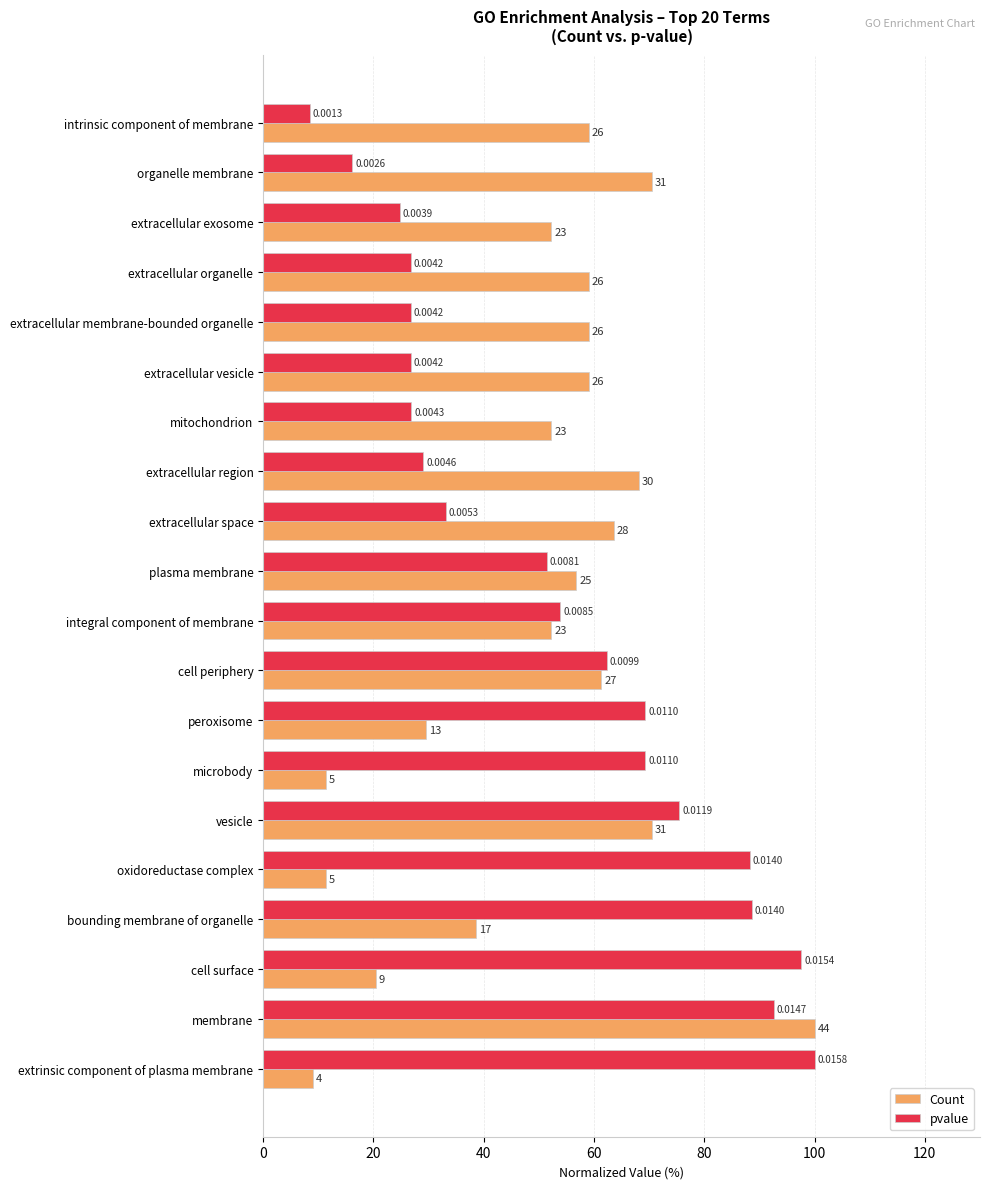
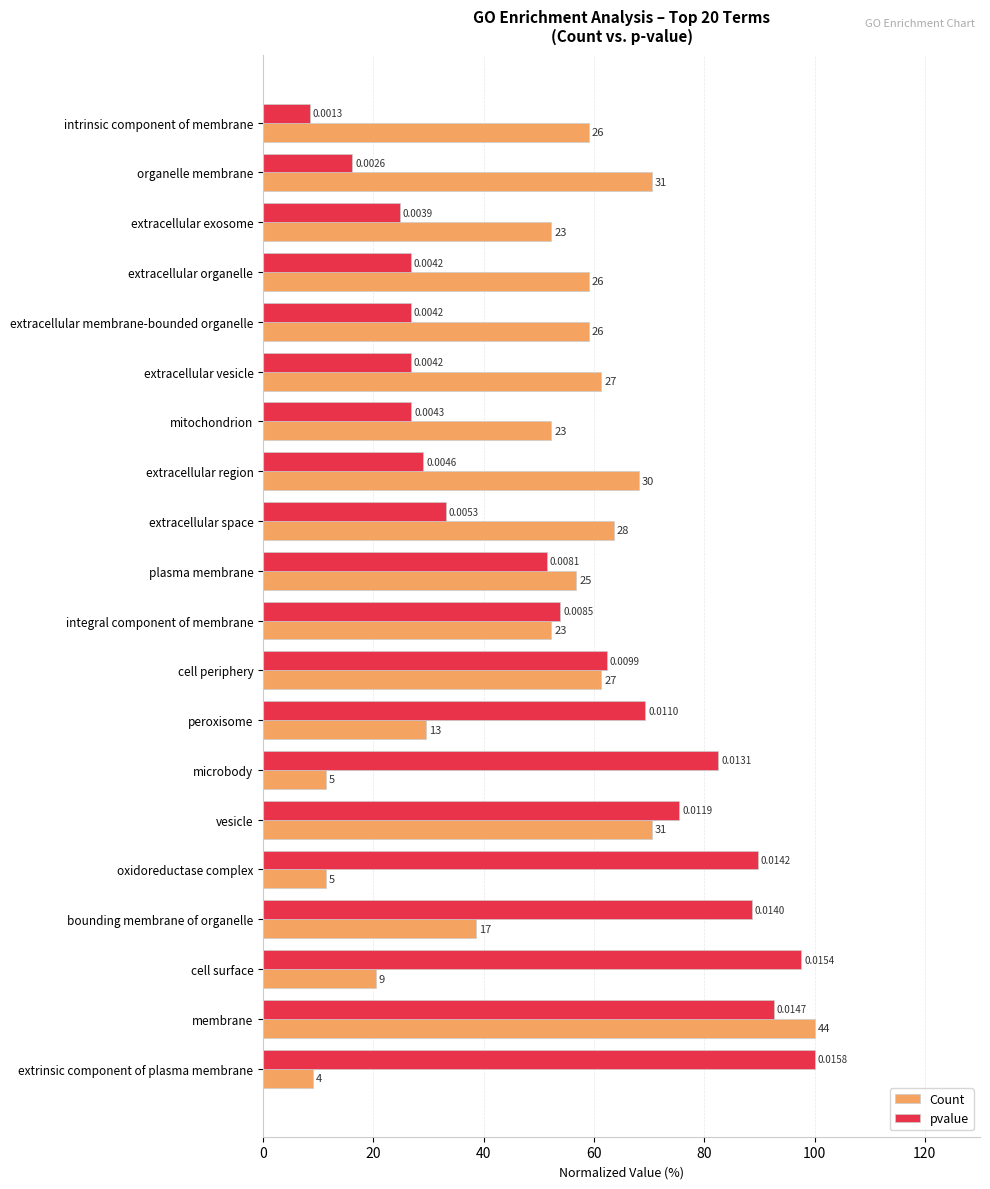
  {
    "Count": {
-     "extracellular vesicle": 26
+     "extracellular vesicle": 27
    },
    "pvalue": {
-     "microbody": 0.0110,
-     "oxidoreductase complex": 0.0140
+     "microbody": 0.0131,
+     "oxidoreductase complex": 0.0142
    }
  }
